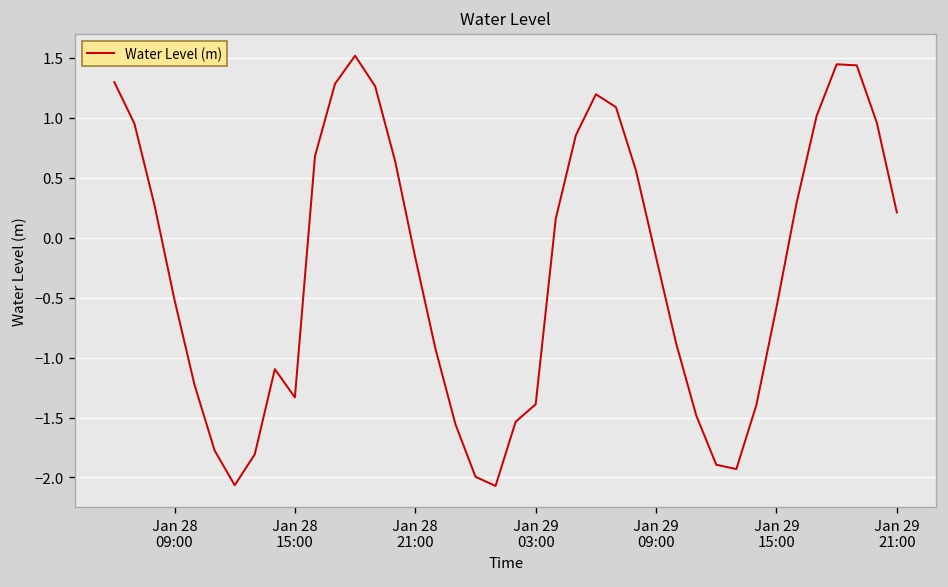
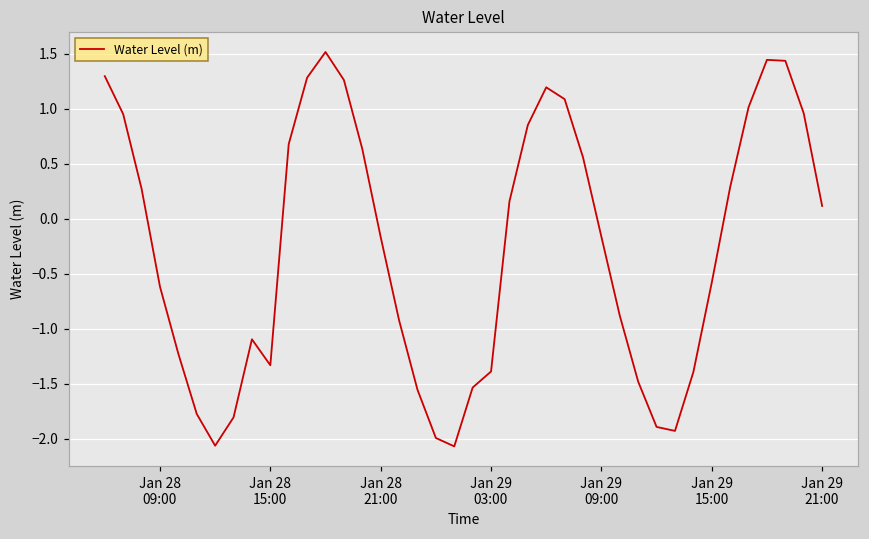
  {
-   "Jan 28 09:00": -0.5,
+   "Jan 28 09:00": -0.6,
    "Jan 28 15:00": -1.3,
    "Jan 28 21:00": -0.2,
    "Jan 29 03:00": -1.4,
    "Jan 29 09:00": -0.2,
    "Jan 29 15:00": -0.6,
-   "Jan 29 21:00": 0.2
+   "Jan 29 21:00": 0.1
  }
